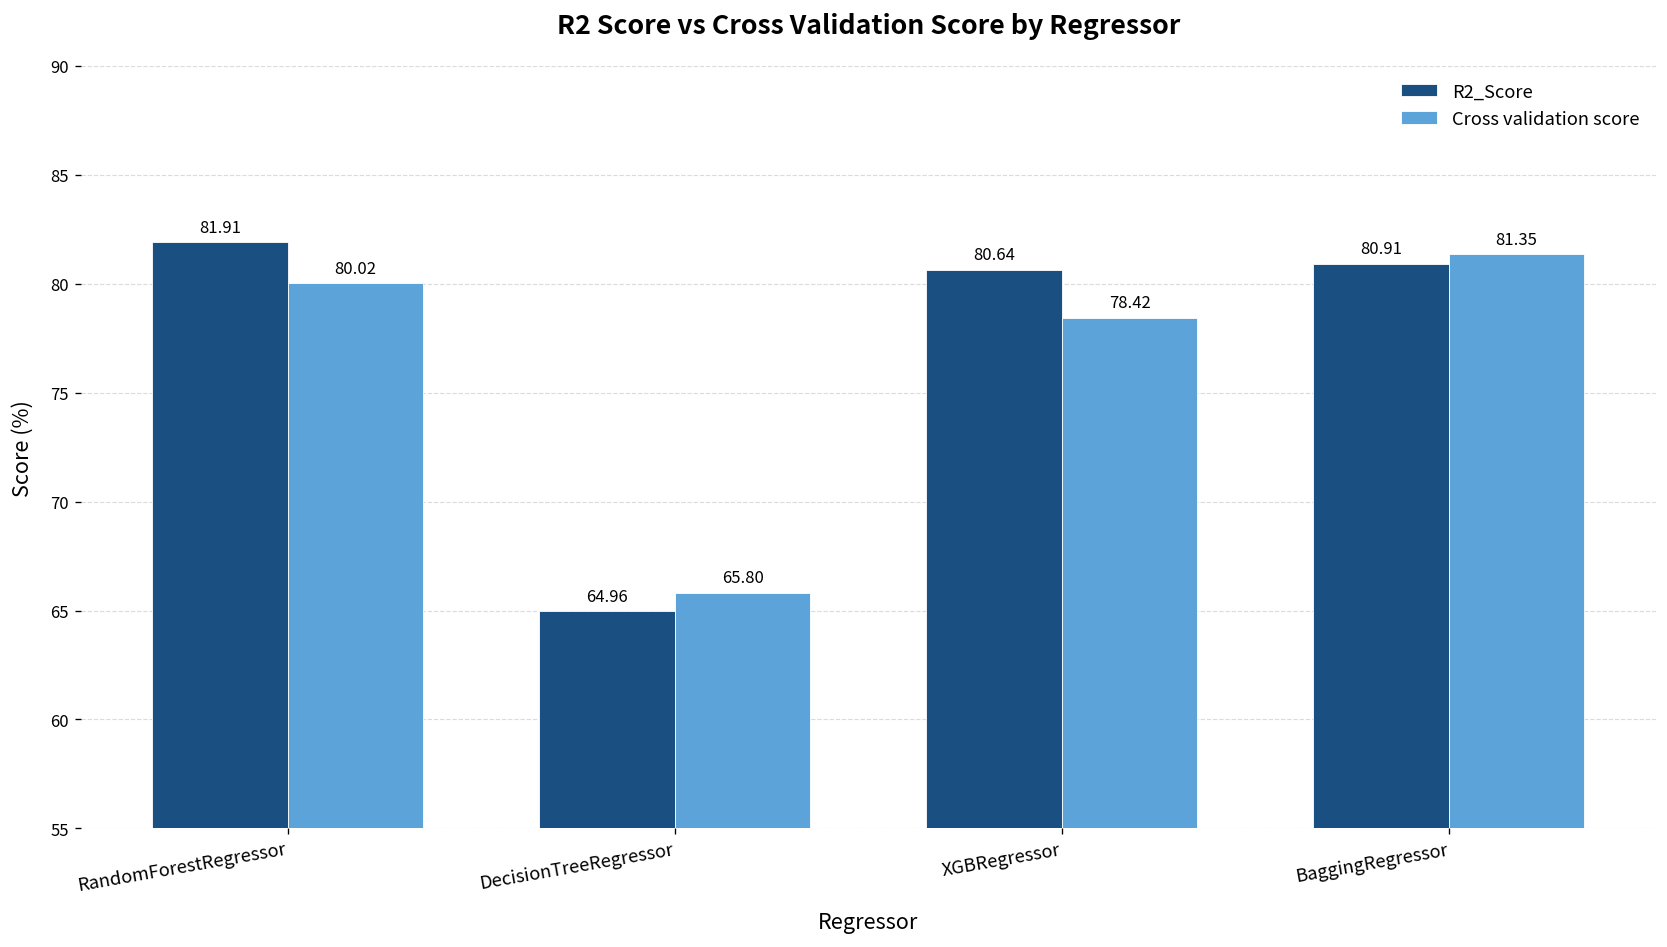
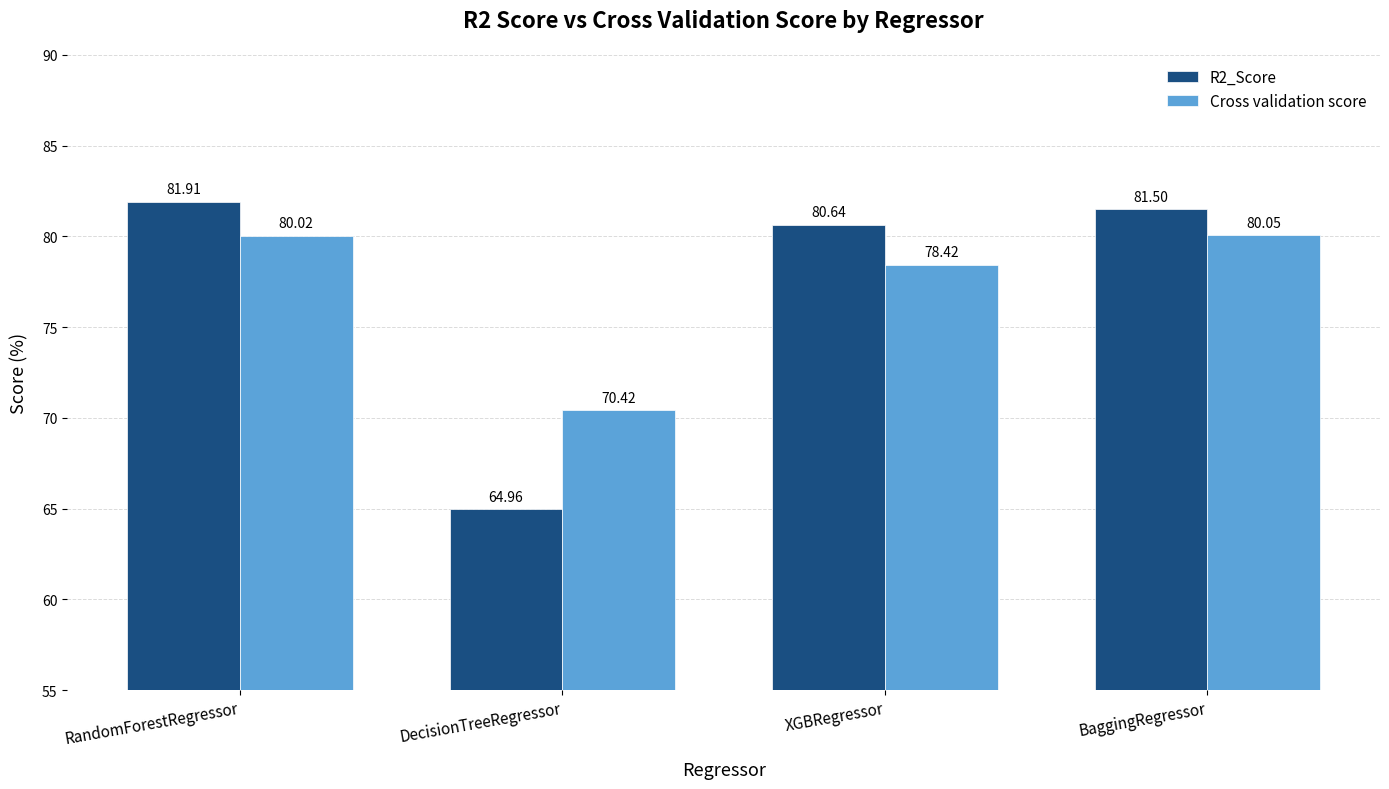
  {
    "R2_Score": {
      "RandomForestRegressor": 81.91,
      "DecisionTreeRegressor": 64.96,
      "XGBRegressor": 80.64,
-     "BaggingRegressor": 80.91
+     "BaggingRegressor": 81.50
    },
    "Cross validation score": {
      "RandomForestRegressor": 80.02,
-     "DecisionTreeRegressor": 65.80,
+     "DecisionTreeRegressor": 70.42,
      "XGBRegressor": 78.42,
-     "BaggingRegressor": 81.35
+     "BaggingRegressor": 80.05
    }
  }
